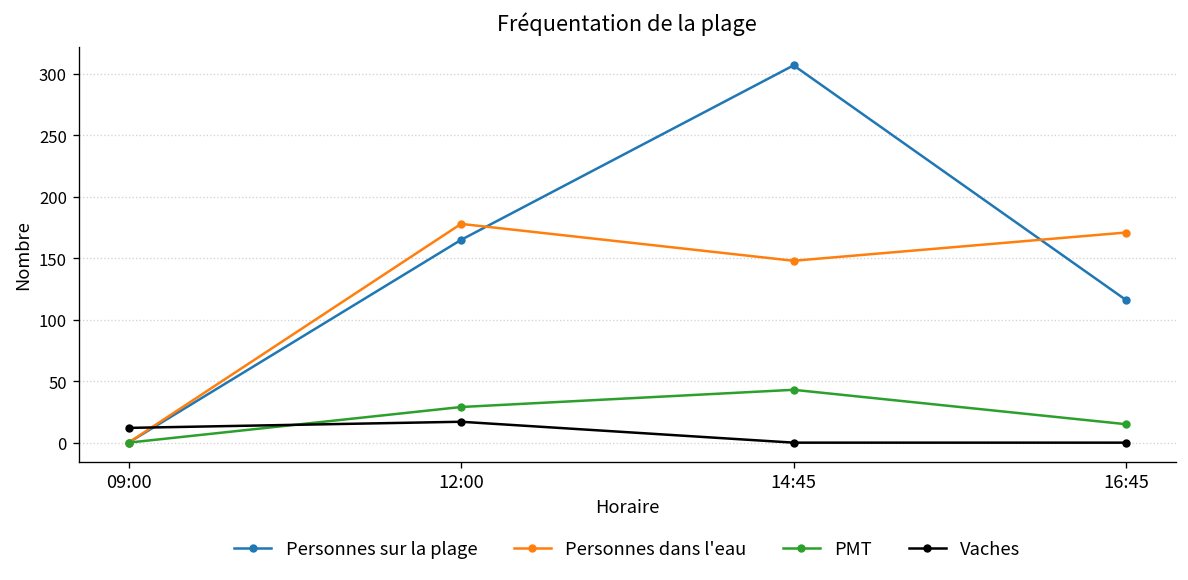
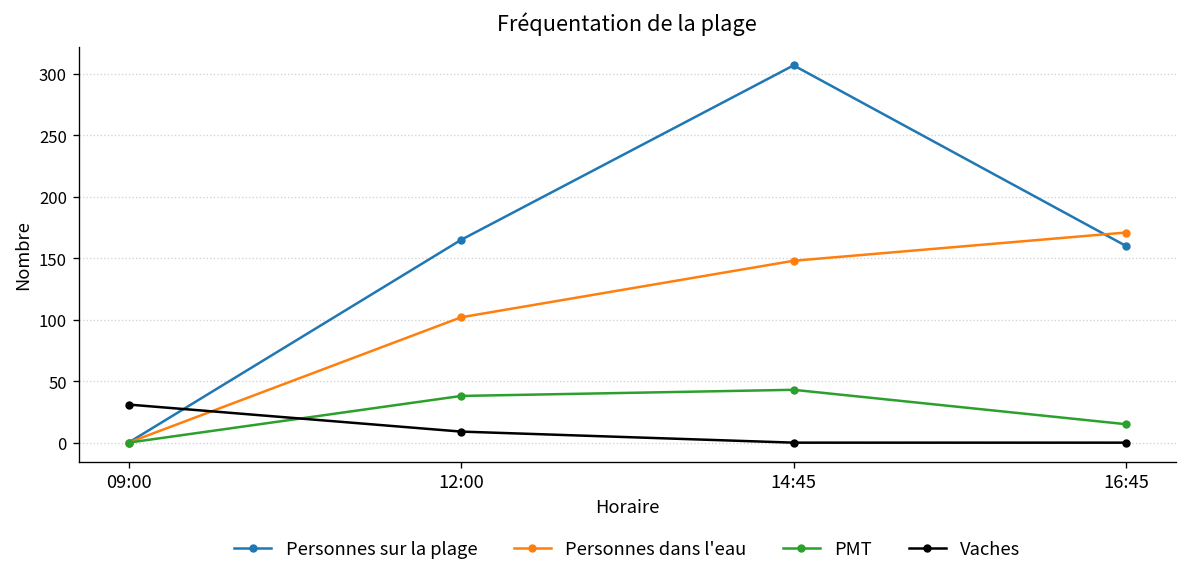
  {
    "Personnes sur la plage": {
      "12:00": 165,
      "14:45": 307,
-     "16:45": 116
+     "16:45": 160
    },
    "Personnes dans l'eau": {
-     "12:00": 178,
+     "12:00": 102,
      "14:45": 148,
      "16:45": 171
    },
    "PMT": {
-     "12:00": 29,
+     "12:00": 38,
      "14:45": 43,
      "16:45": 15
    },
    "Vaches": {
-     "09:00": 12,
-     "12:00": 17,
+     "09:00": 31,
+     "12:00": 9,
      "14:45": 0,
      "16:45": 0
    }
  }
